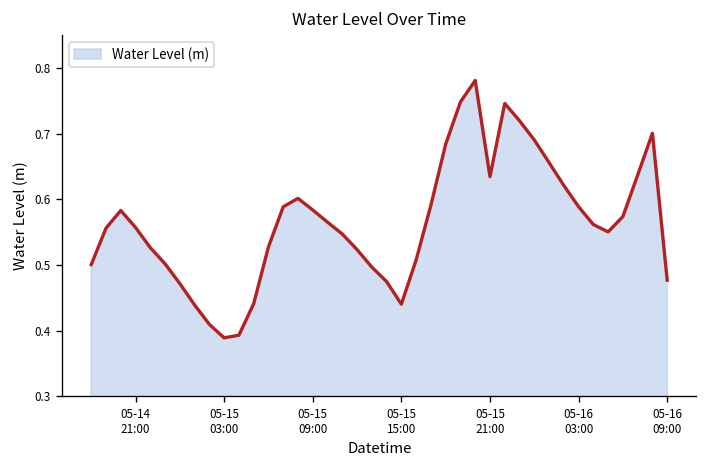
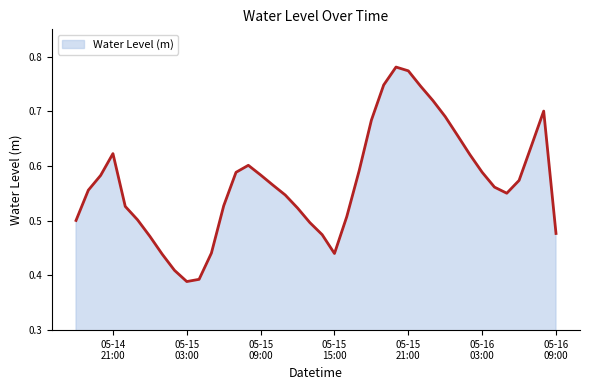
  {
-   "05-14 21:00": 0.56,
+   "05-14 21:00": 0.62,
    "05-15 03:00": 0.39,
    "05-15 09:00": 0.58,
    "05-15 15:00": 0.44,
-   "05-15 21:00": 0.63,
+   "05-15 21:00": 0.77,
    "05-16 03:00": 0.59,
    "05-16 09:00": 0.48
  }
